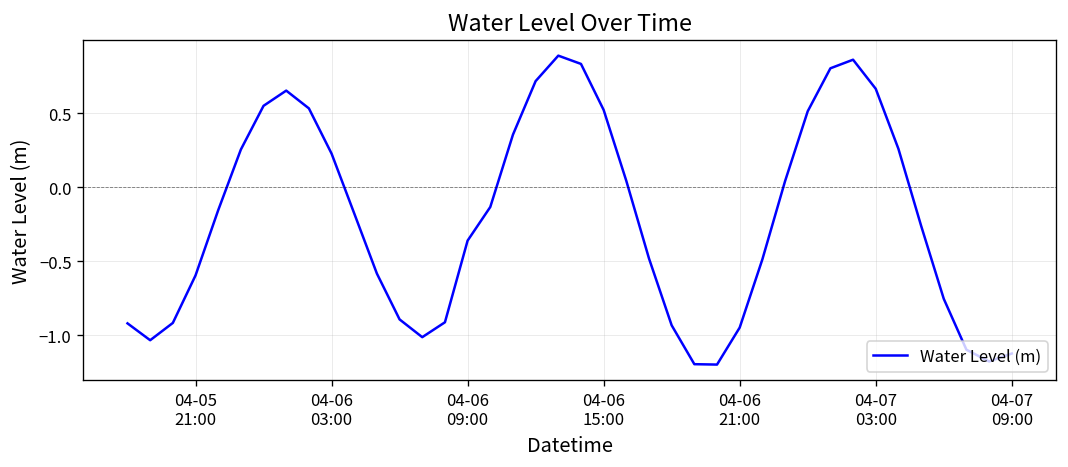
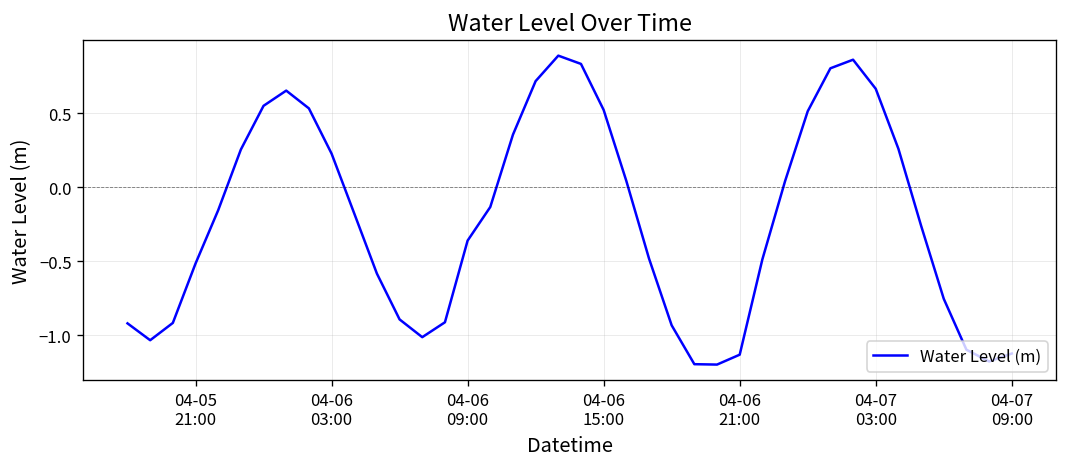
  {
-   "04-05 21:00": -0.60,
+   "04-05 21:00": -0.52,
    "04-06 03:00": 0.23,
    "04-06 09:00": -0.36,
    "04-06 15:00": 0.52,
-   "04-06 21:00": -0.95,
+   "04-06 21:00": -1.13,
    "04-07 03:00": 0.66
  }
